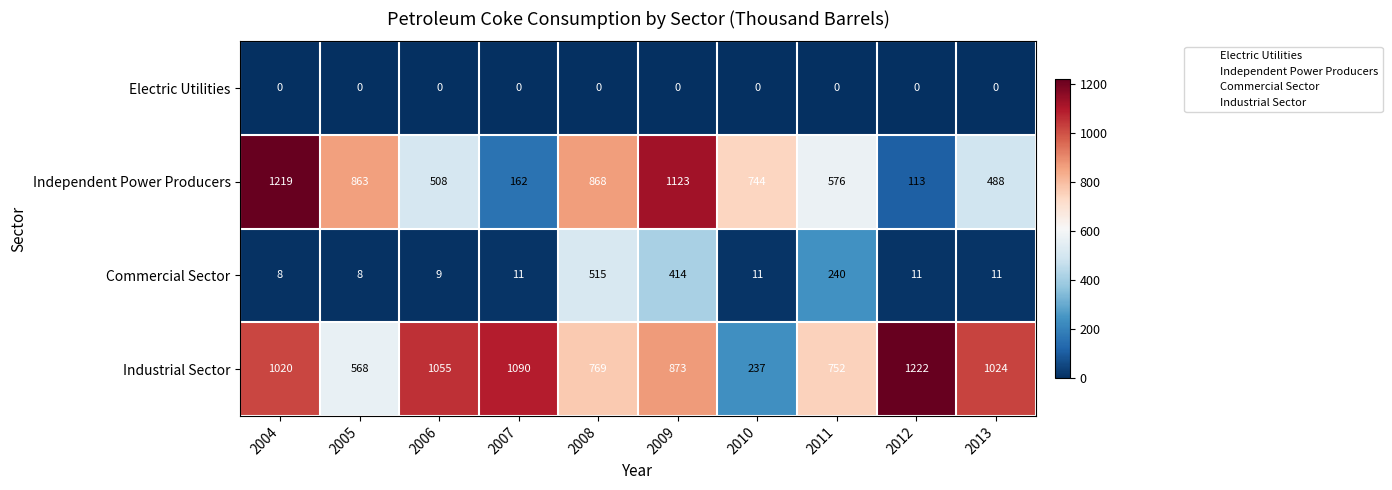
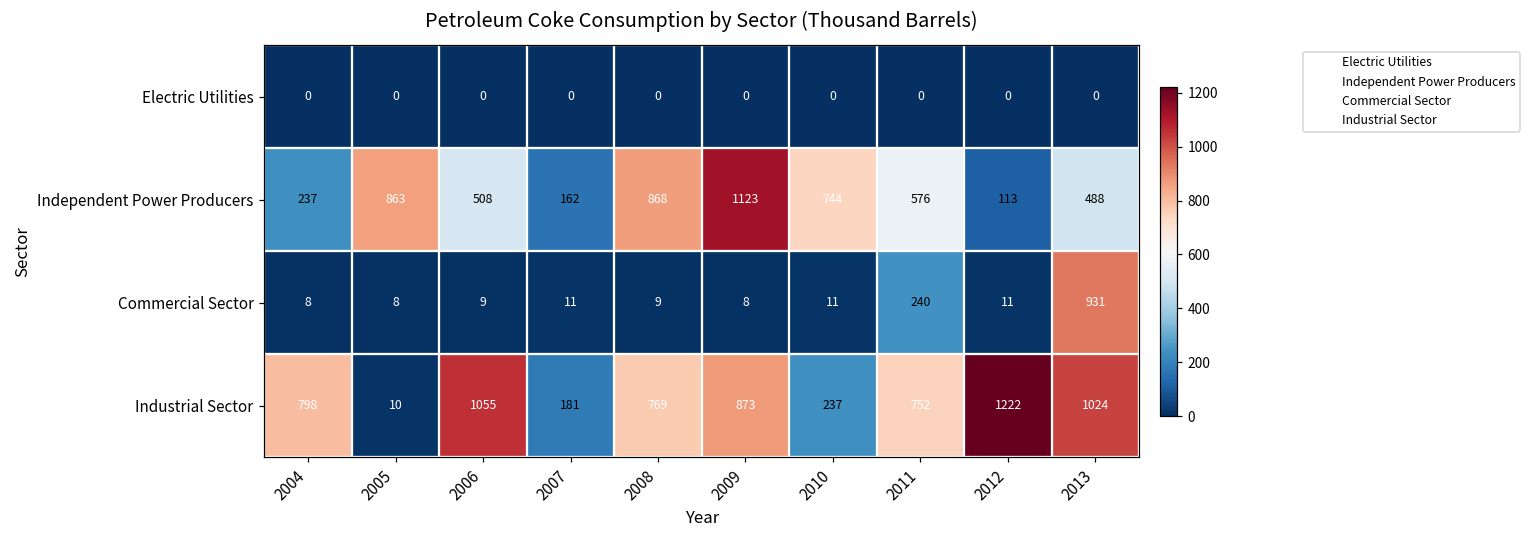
  {
    "Electric Utilities": {
      "2004": 0,
      "2005": 0,
      "2006": 0,
      "2007": 0,
      "2008": 0,
      "2009": 0,
      "2010": 0,
      "2011": 0,
      "2012": 0,
      "2013": 0
    },
    "Independent Power Producers": {
-     "2004": 1219,
+     "2004": 237,
      "2005": 863,
      "2006": 508,
      "2007": 162,
      "2008": 868,
      "2009": 1123,
      "2010": 744,
      "2011": 576,
      "2012": 113,
      "2013": 488
    },
    "Commercial Sector": {
      "2004": 8,
      "2005": 8,
      "2006": 9,
      "2007": 11,
-     "2008": 515,
-     "2009": 414,
+     "2008": 9,
+     "2009": 8,
      "2010": 11,
      "2011": 240,
      "2012": 11,
-     "2013": 11
+     "2013": 931
    },
    "Industrial Sector": {
-     "2004": 1020,
-     "2005": 568,
+     "2004": 798,
+     "2005": 10,
      "2006": 1055,
-     "2007": 1090,
+     "2007": 181,
      "2008": 769,
      "2009": 873,
      "2010": 237,
      "2011": 752,
      "2012": 1222,
      "2013": 1024
    }
  }
